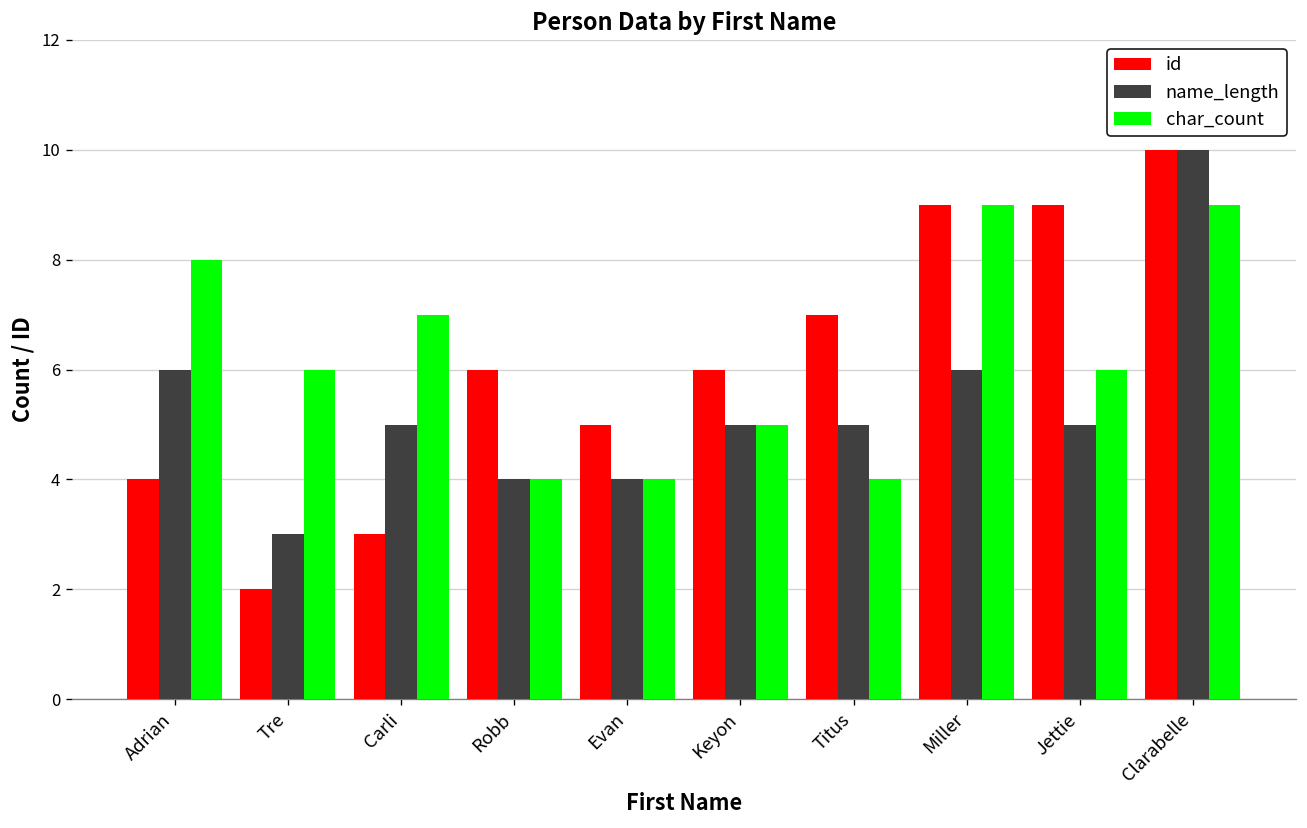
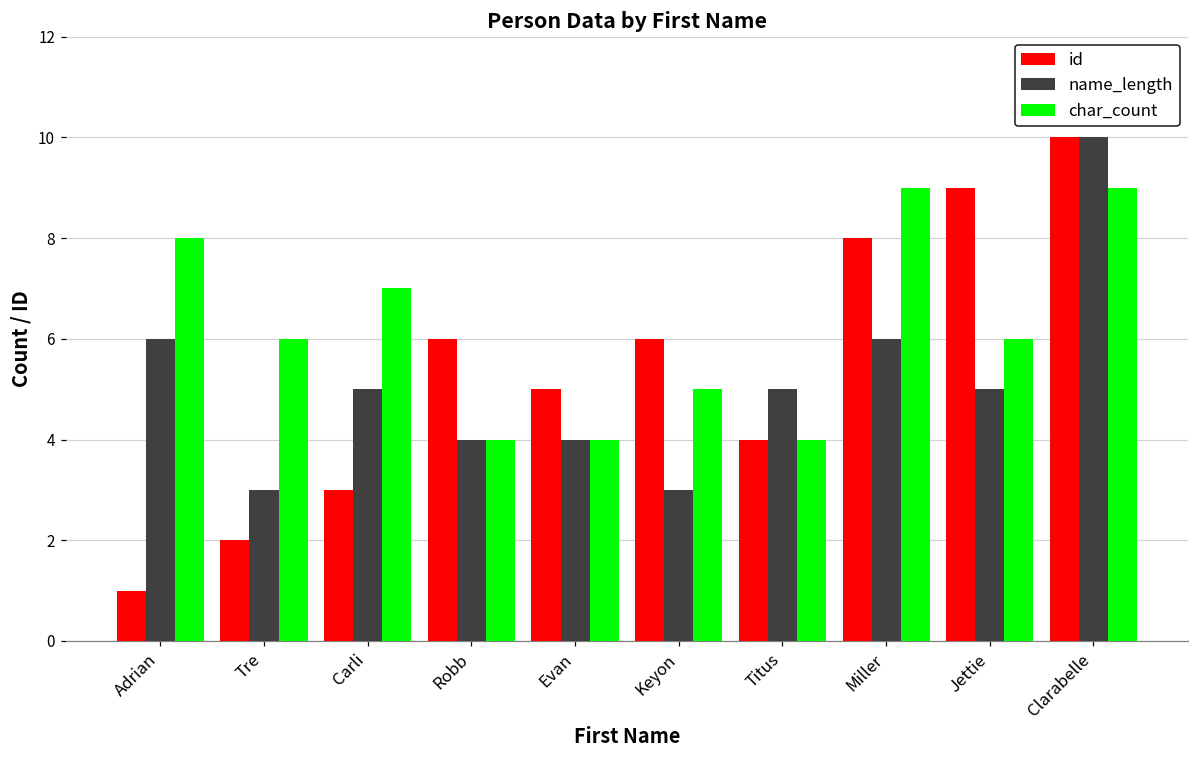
  {
    "id": {
-     "Adrian": 4,
+     "Adrian": 1,
      "Tre": 2,
      "Carli": 3,
      "Robb": 6,
      "Evan": 5,
      "Keyon": 6,
-     "Titus": 7,
-     "Miller": 9,
+     "Titus": 4,
+     "Miller": 8,
      "Jettie": 9,
      "Clarabelle": 10
    },
    "name_length": {
      "Adrian": 6,
      "Tre": 3,
      "Carli": 5,
      "Robb": 4,
      "Evan": 4,
-     "Keyon": 5,
+     "Keyon": 3,
      "Titus": 5,
      "Miller": 6,
      "Jettie": 5,
      "Clarabelle": 10
    },
    "char_count": {
      "Adrian": 8,
      "Tre": 6,
      "Carli": 7,
      "Robb": 4,
      "Evan": 4,
      "Keyon": 5,
      "Titus": 4,
      "Miller": 9,
      "Jettie": 6,
      "Clarabelle": 9
    }
  }
